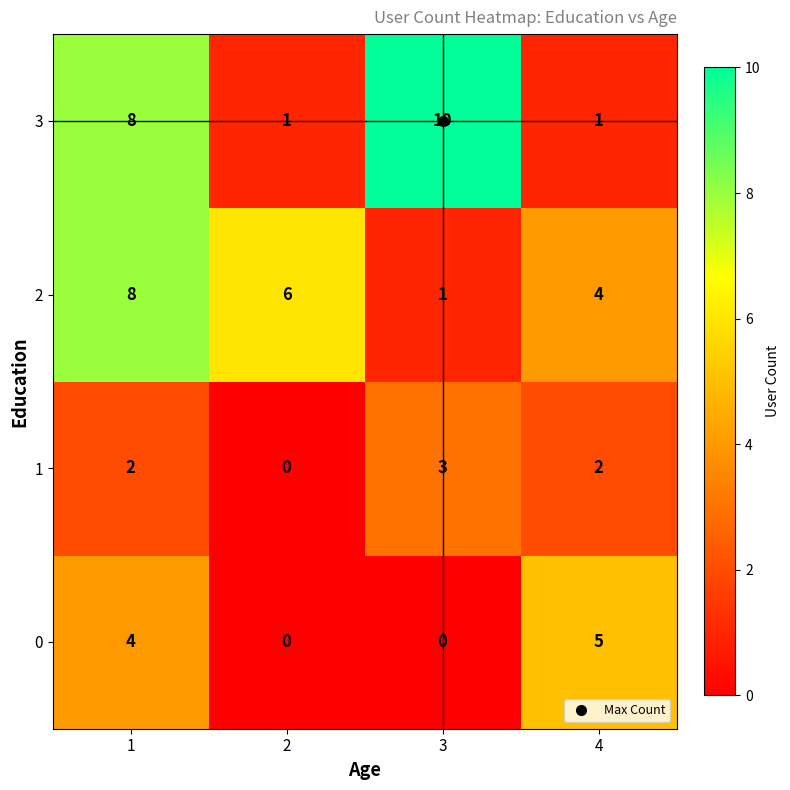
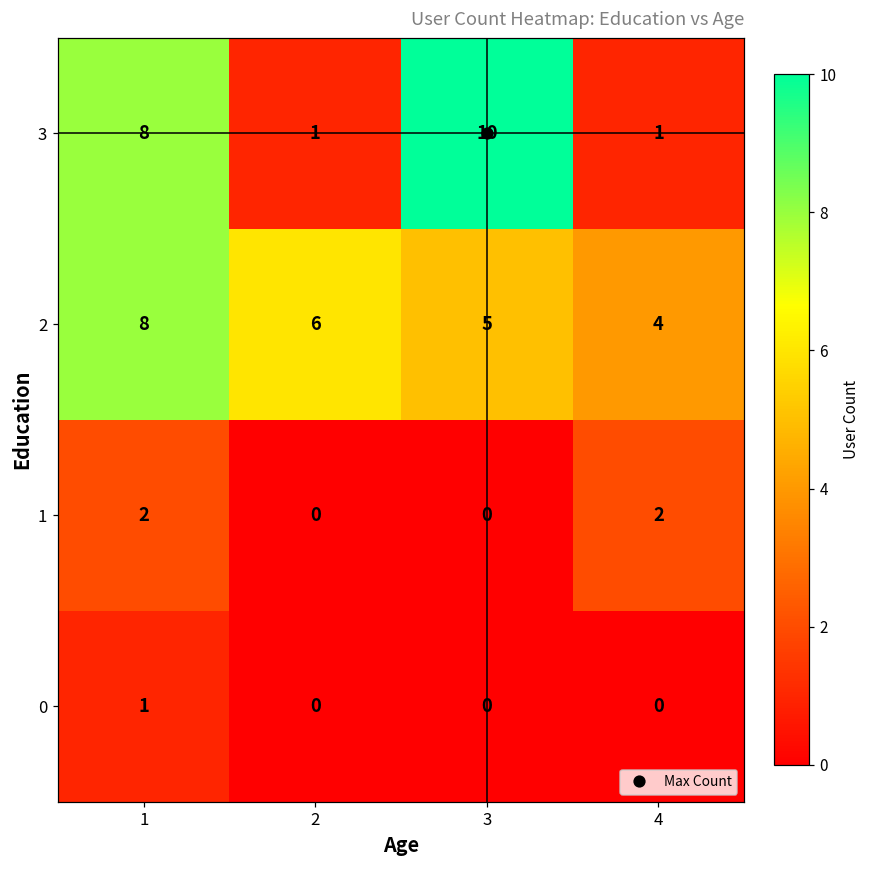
  {
    "3": {
      "1": 8,
      "2": 1,
      "4": 1
    },
    "2": {
      "1": 8,
      "2": 6,
-     "3": 1,
+     "3": 5,
      "4": 4
    },
    "1": {
      "1": 2,
      "2": 0,
-     "3": 3,
+     "3": 0,
      "4": 2
    },
    "0": {
-     "1": 4,
+     "1": 1,
      "2": 0,
      "3": 0,
-     "4": 5
+     "4": 0
    }
  }
